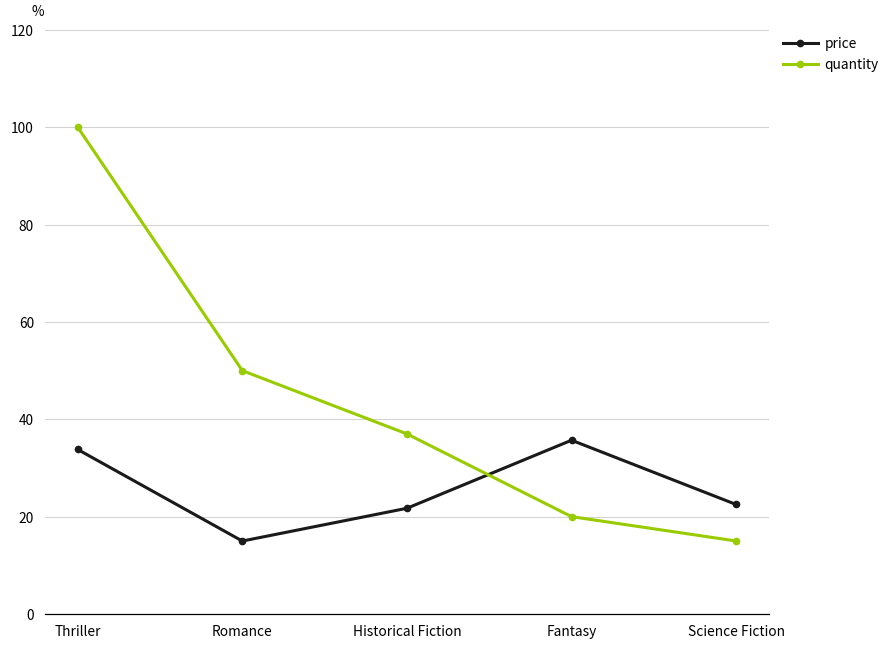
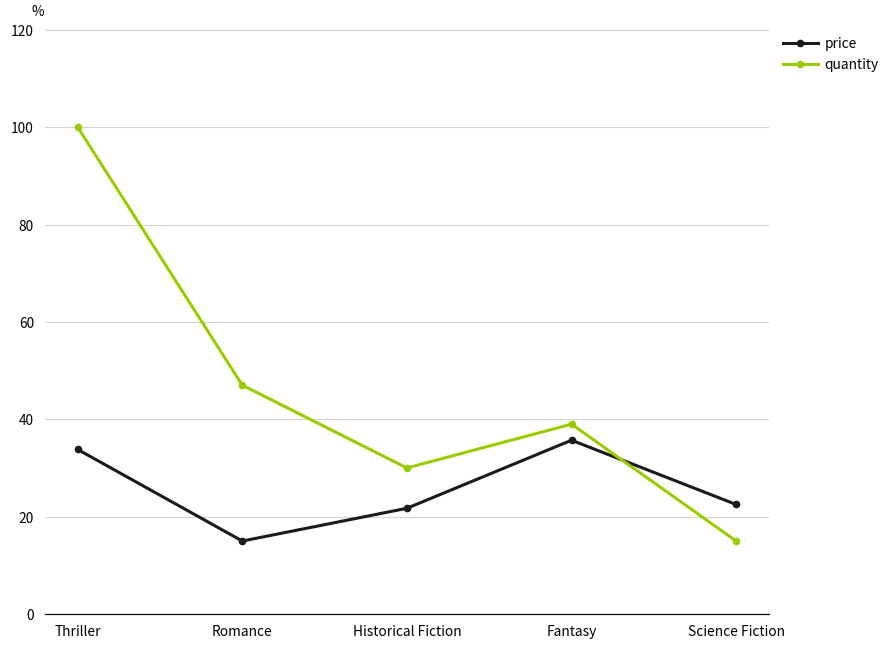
  {
    "price": {
      "Thriller": 34,
      "Romance": 15,
      "Historical Fiction": 22,
      "Fantasy": 36,
      "Science Fiction": 23
    },
    "quantity": {
      "Thriller": 100,
-     "Romance": 50,
-     "Historical Fiction": 37,
-     "Fantasy": 20,
+     "Romance": 47,
+     "Historical Fiction": 30,
+     "Fantasy": 39,
      "Science Fiction": 15
    }
  }
